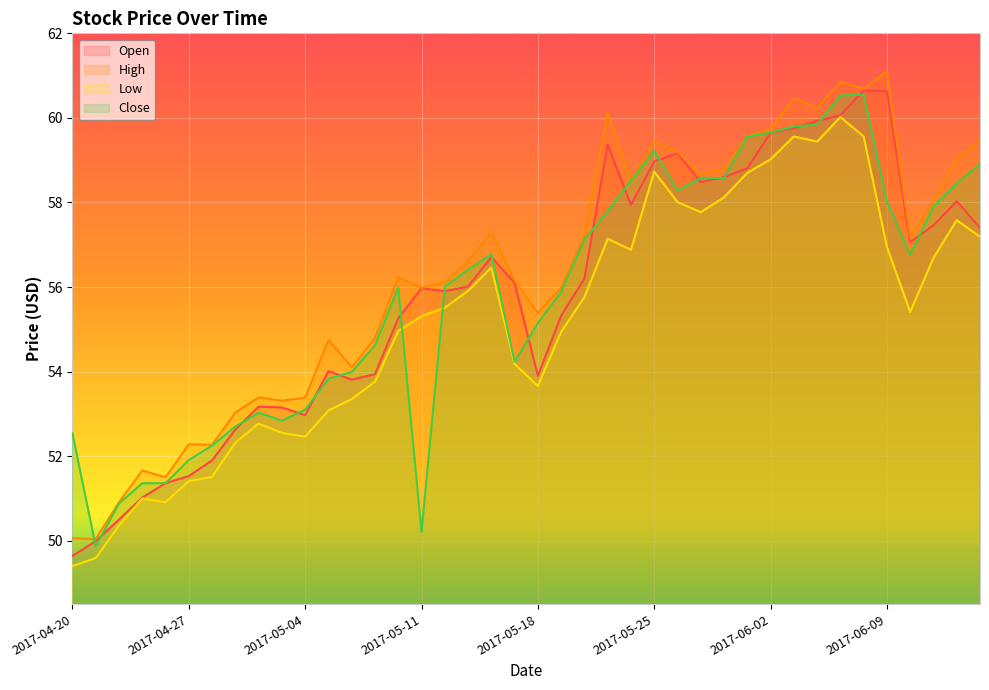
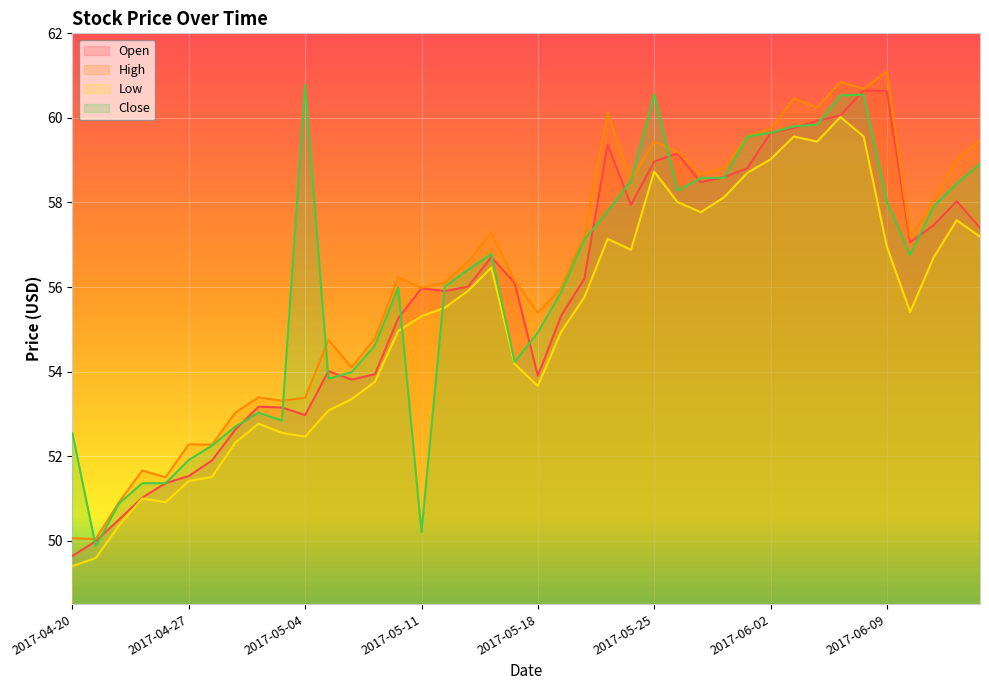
  {
    "Close": {
      "2017-04-20": 52.5,
      "2017-04-27": 51.9,
-     "2017-05-04": 53.1,
+     "2017-05-04": 60.8,
      "2017-05-11": 50.2,
-     "2017-05-18": 55.2,
-     "2017-05-25": 59.2,
+     "2017-05-18": 54.9,
+     "2017-05-25": 60.6,
      "2017-06-09": 58.0
    }
  }
